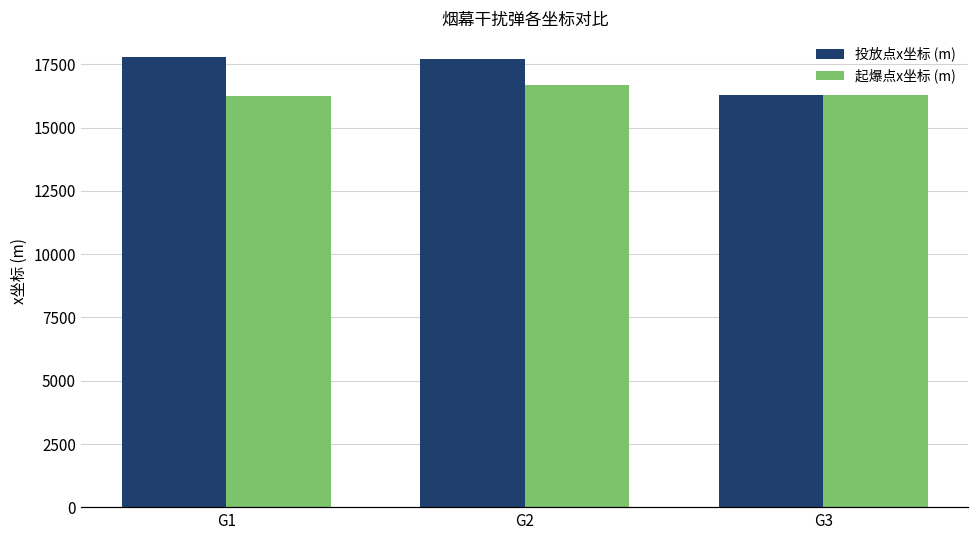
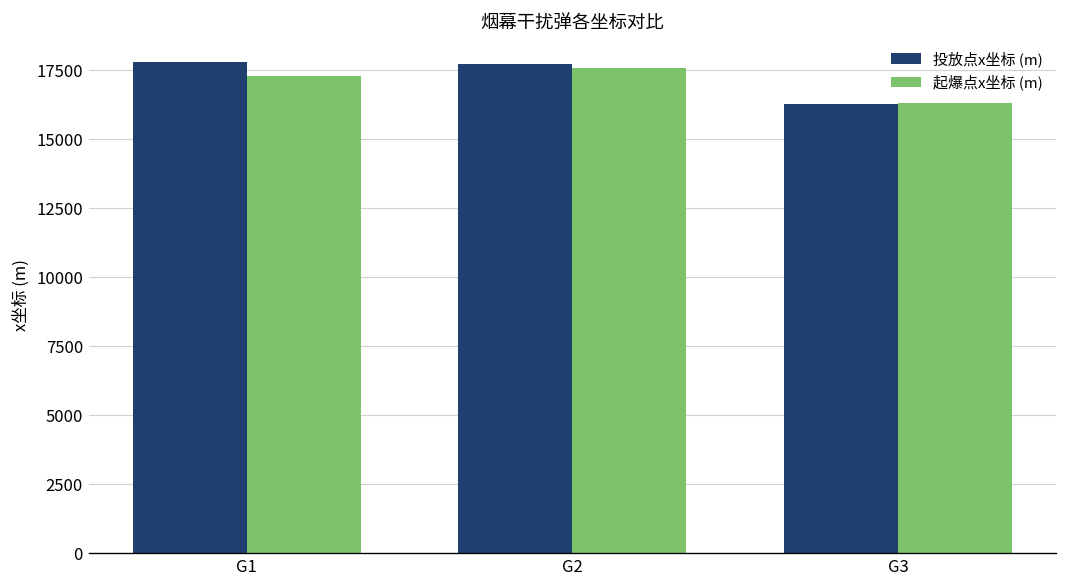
  {
    "投放点x坐标 (m)": {
      "G1": 17800,
      "G2": 17700,
      "G3": 16300
    },
    "起爆点x坐标 (m)": {
-     "G1": 16200,
-     "G2": 16700,
+     "G1": 17300,
+     "G2": 17600,
      "G3": 16300
    }
  }
